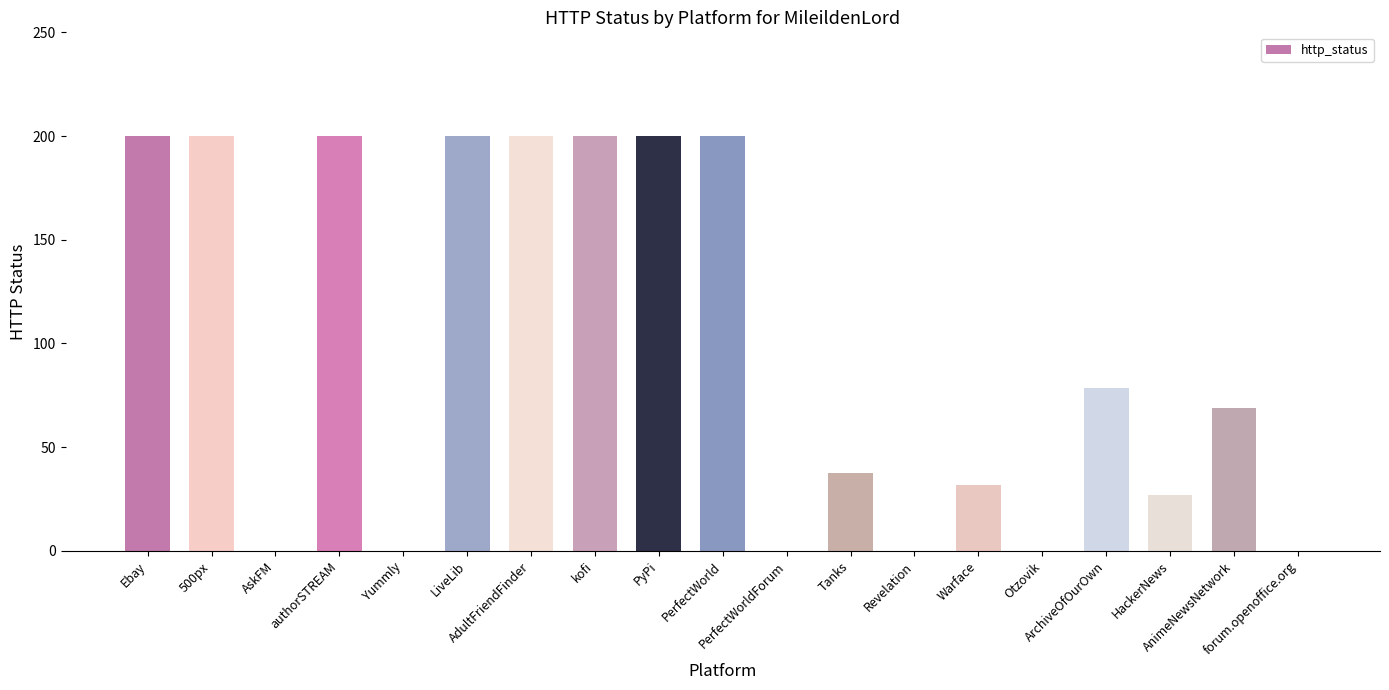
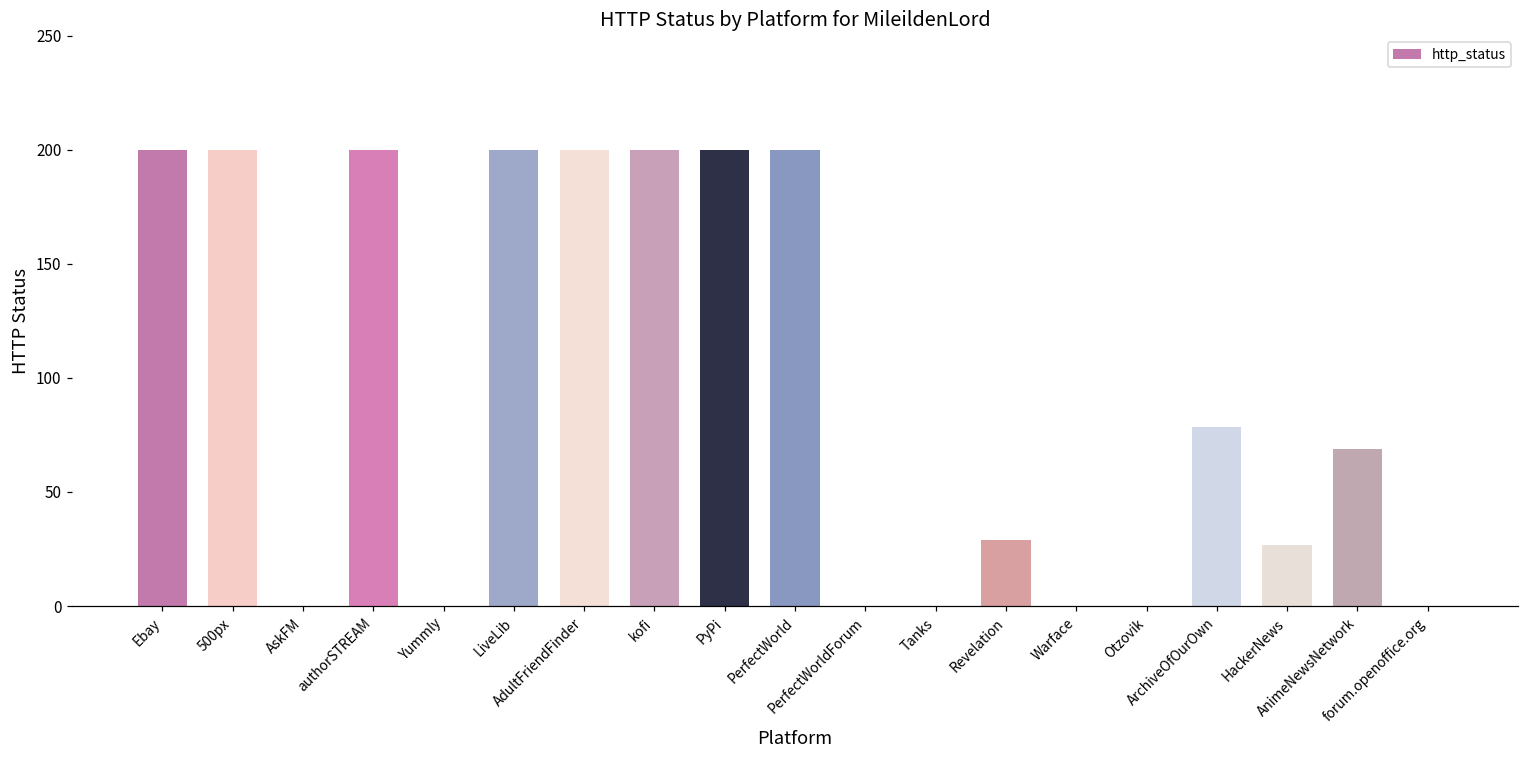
  {
    "Ebay": 200,
    "500px": 200,
    "AskFM": 0,
    "authorSTREAM": 200,
    "Yummly": 0,
    "LiveLib": 200,
    "AdultFriendFinder": 200,
    "kofi": 200,
    "PyPi": 200,
    "PerfectWorld": 200,
    "PerfectWorldForum": 0,
-   "Tanks": 37,
-   "Revelation": 0,
-   "Warface": 32,
+   "Tanks": 0,
+   "Revelation": 29,
+   "Warface": 0,
    "Otzovik": 0,
    "ArchiveOfOurOwn": 79,
    "HackerNews": 27,
    "AnimeNewsNetwork": 69,
    "forum.openoffice.org": 0
  }
